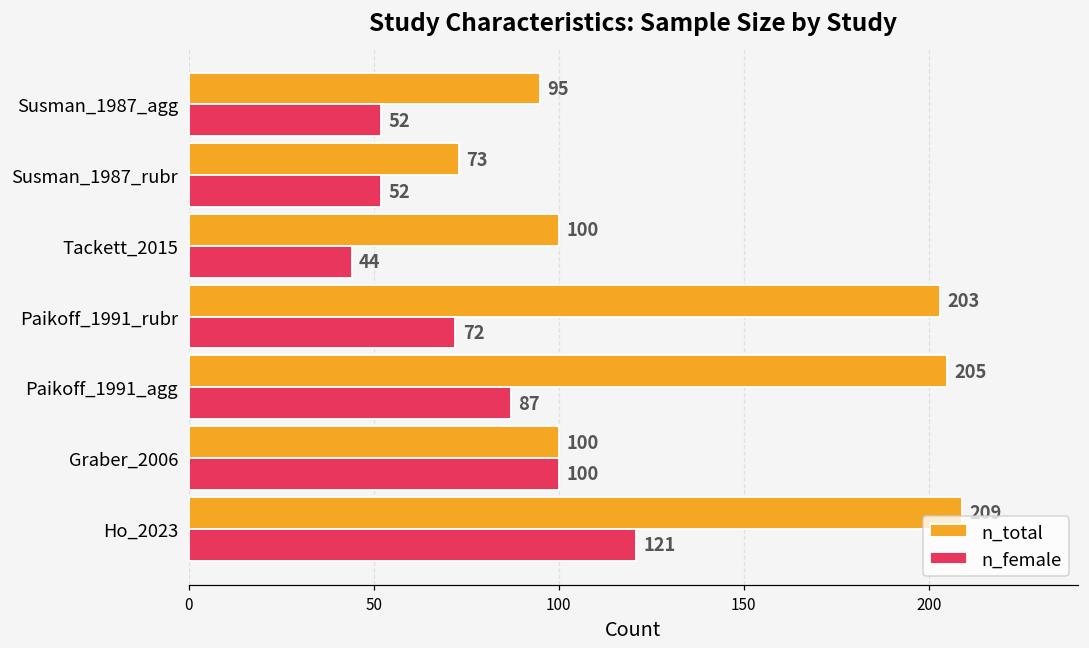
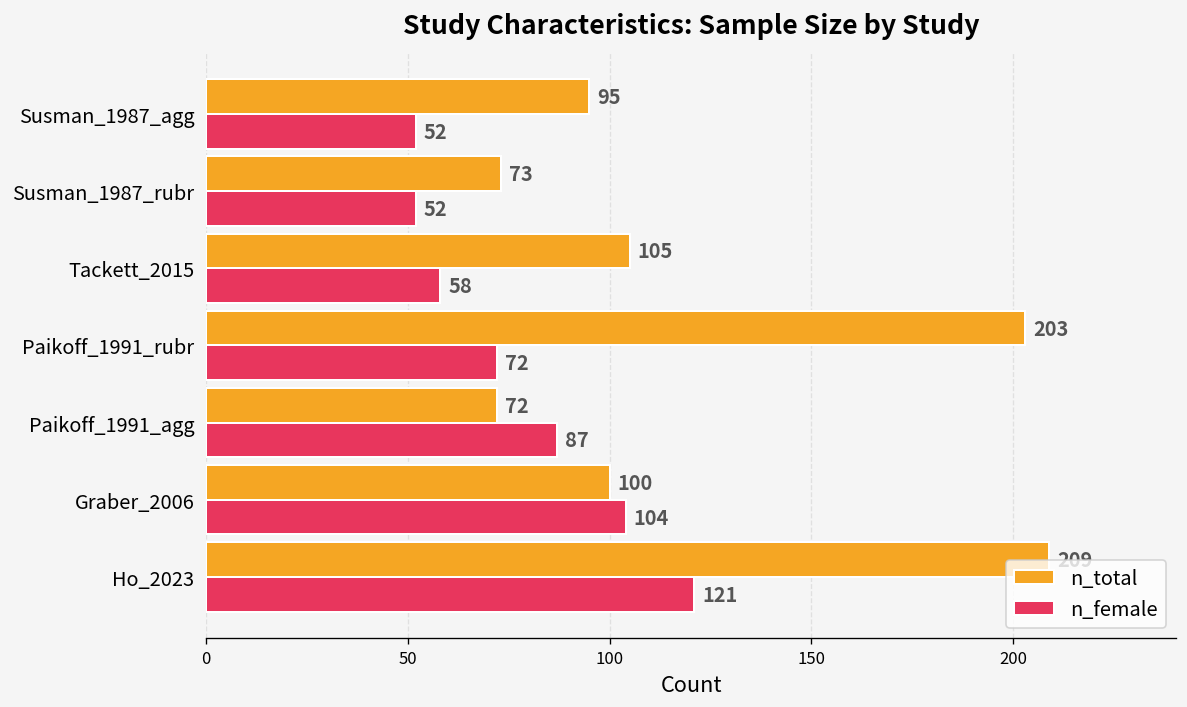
  {
    "n_total": {
      "Susman_1987_agg": 95,
      "Susman_1987_rubr": 73,
-     "Tackett_2015": 100,
+     "Tackett_2015": 105,
      "Paikoff_1991_rubr": 203,
-     "Paikoff_1991_agg": 205,
+     "Paikoff_1991_agg": 72,
      "Graber_2006": 100
    },
    "n_female": {
      "Susman_1987_agg": 52,
      "Susman_1987_rubr": 52,
-     "Tackett_2015": 44,
+     "Tackett_2015": 58,
      "Paikoff_1991_rubr": 72,
      "Paikoff_1991_agg": 87,
-     "Graber_2006": 100,
+     "Graber_2006": 104,
      "Ho_2023": 121
    }
  }
